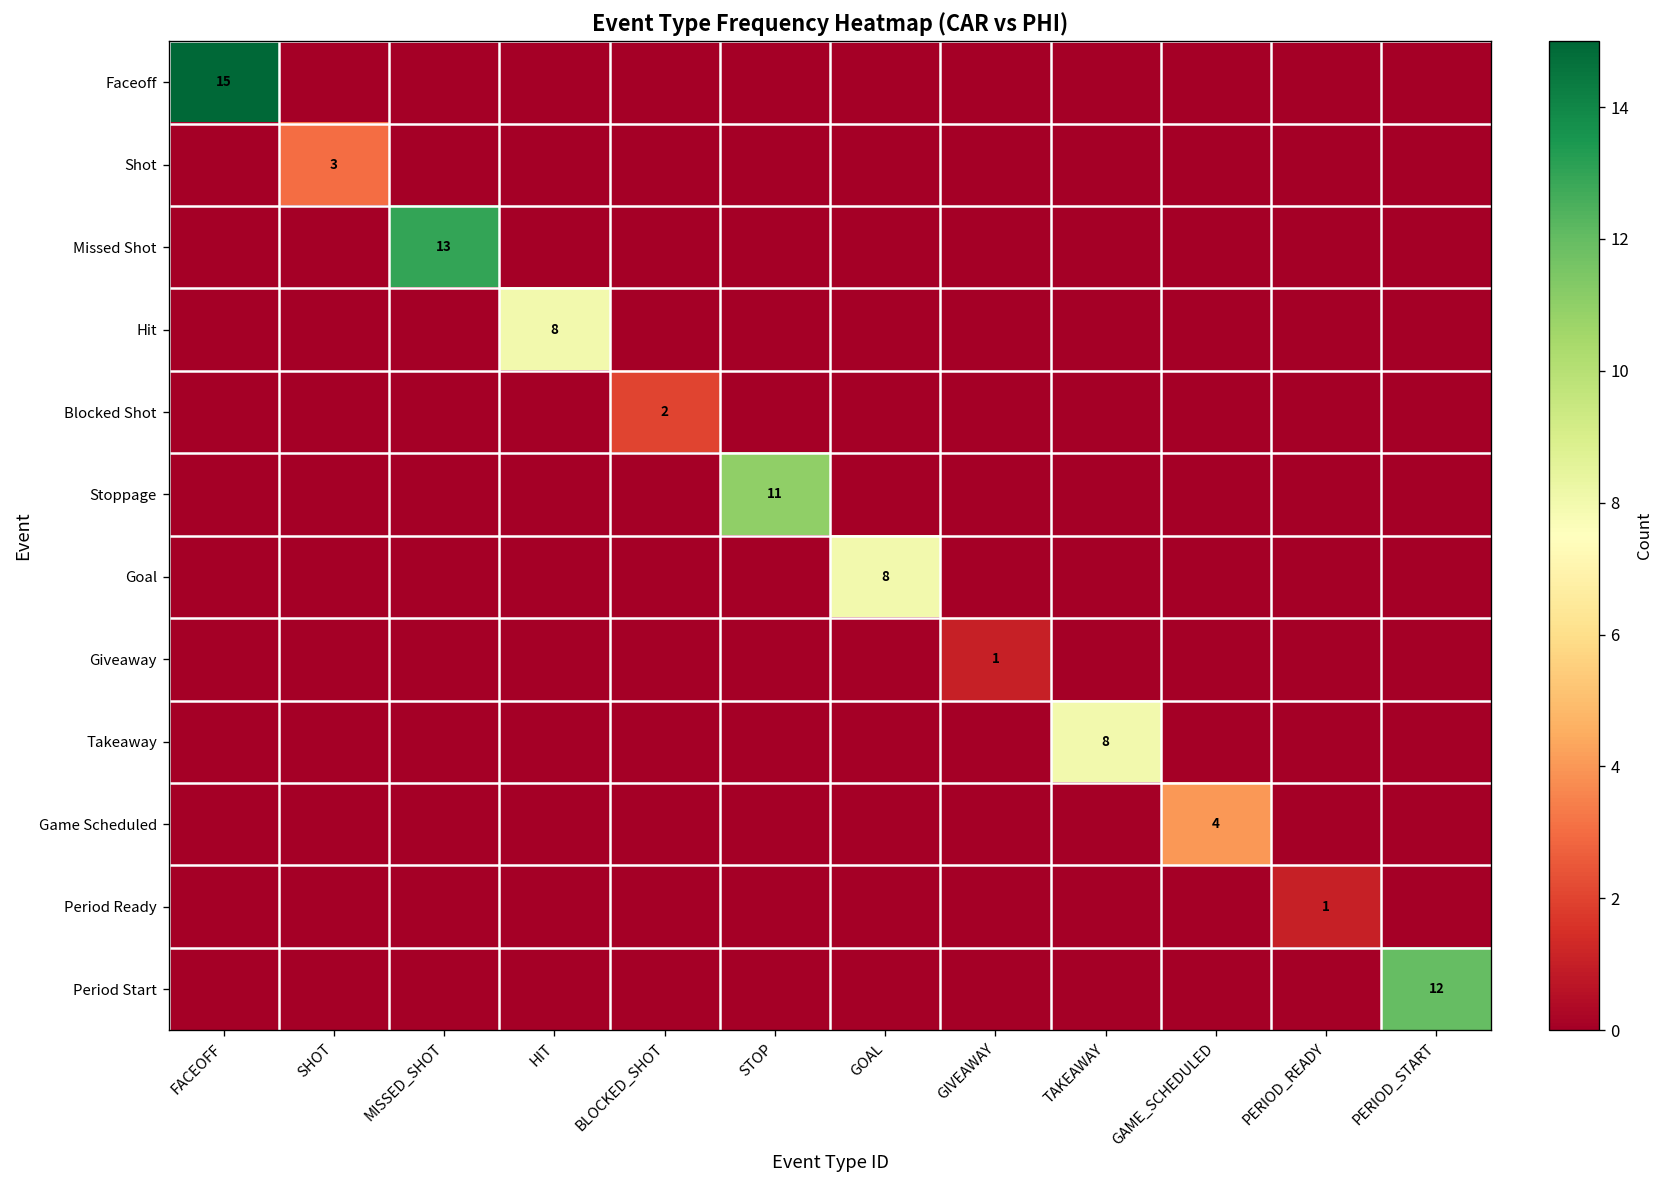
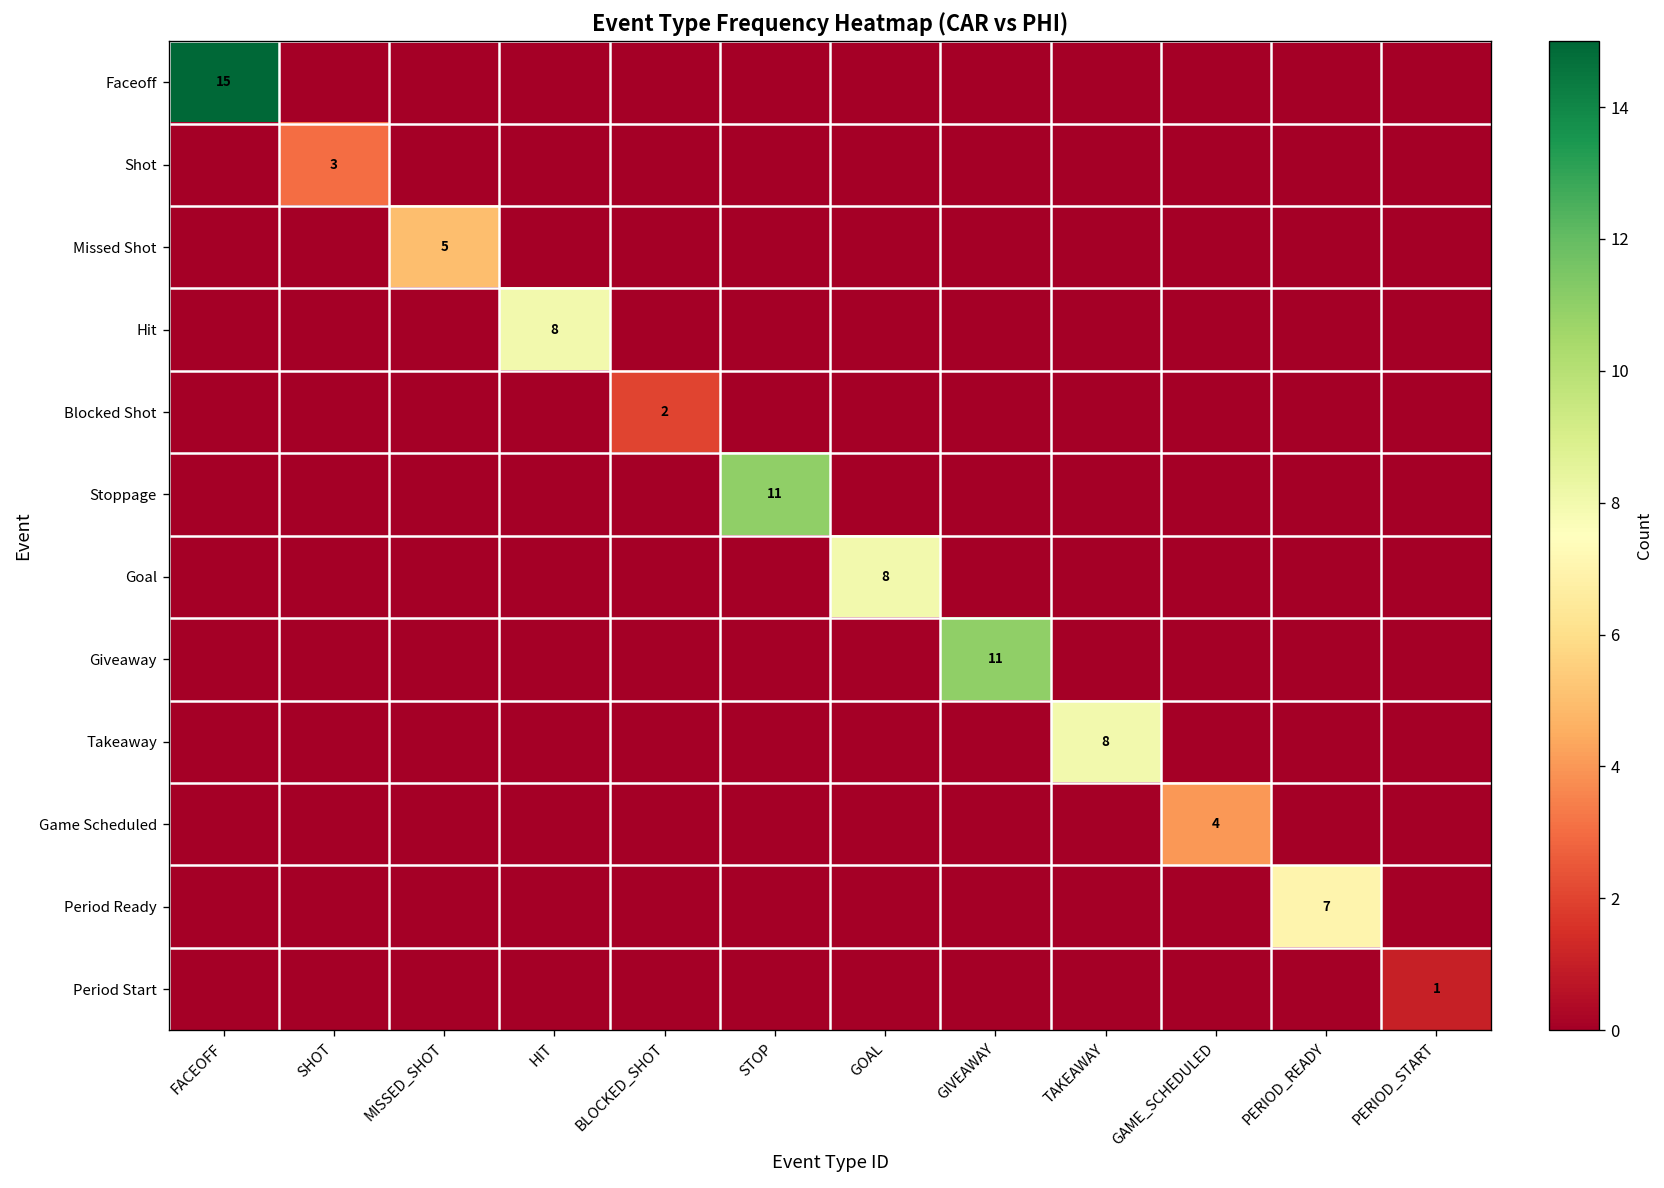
  {
    "Faceoff": {
      "FACEOFF": 15
    },
    "Shot": {
      "SHOT": 3
    },
    "Missed Shot": {
-     "MISSED_SHOT": 13
+     "MISSED_SHOT": 5
    },
    "Hit": {
      "HIT": 8
    },
    "Blocked Shot": {
      "BLOCKED_SHOT": 2
    },
    "Stoppage": {
      "STOP": 11
    },
    "Goal": {
      "GOAL": 8
    },
    "Giveaway": {
-     "GIVEAWAY": 1
+     "GIVEAWAY": 11
    },
    "Takeaway": {
      "TAKEAWAY": 8
    },
    "Game Scheduled": {
      "GAME_SCHEDULED": 4
    },
    "Period Ready": {
-     "PERIOD_READY": 1
+     "PERIOD_READY": 7
    },
    "Period Start": {
-     "PERIOD_START": 12
+     "PERIOD_START": 1
    }
  }
